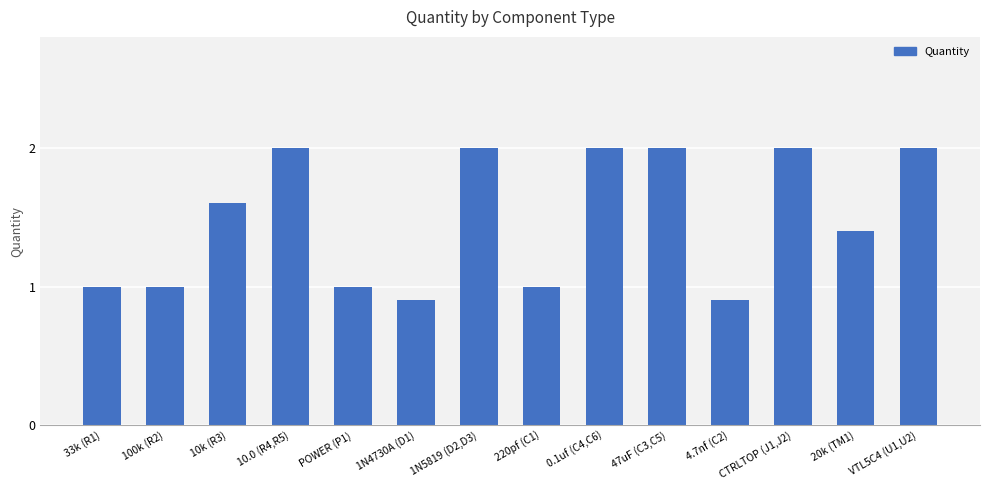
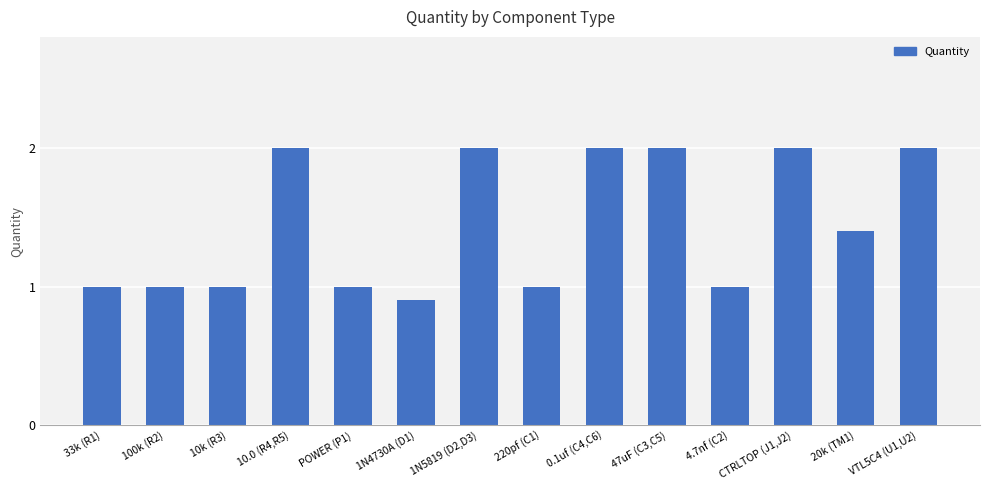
  {
    "33k (R1)": 1.0,
    "100k (R2)": 1.0,
-   "10k (R3)": 1.6,
+   "10k (R3)": 1.0,
    "10.0 (R4,R5)": 2.0,
    "POWER (P1)": 1.0,
    "1N4730A (D1)": 0.9,
    "1N5819 (D2,D3)": 2.0,
    "220pf (C1)": 1.0,
    "0.1uf (C4,C6)": 2.0,
    "47uF (C3,C5)": 2.0,
-   "4.7nf (C2)": 0.9,
+   "4.7nf (C2)": 1.0,
    "CTRLTOP (J1,J2)": 2.0,
    "20k (TM1)": 1.4,
    "VTL5C4 (U1,U2)": 2.0
  }
